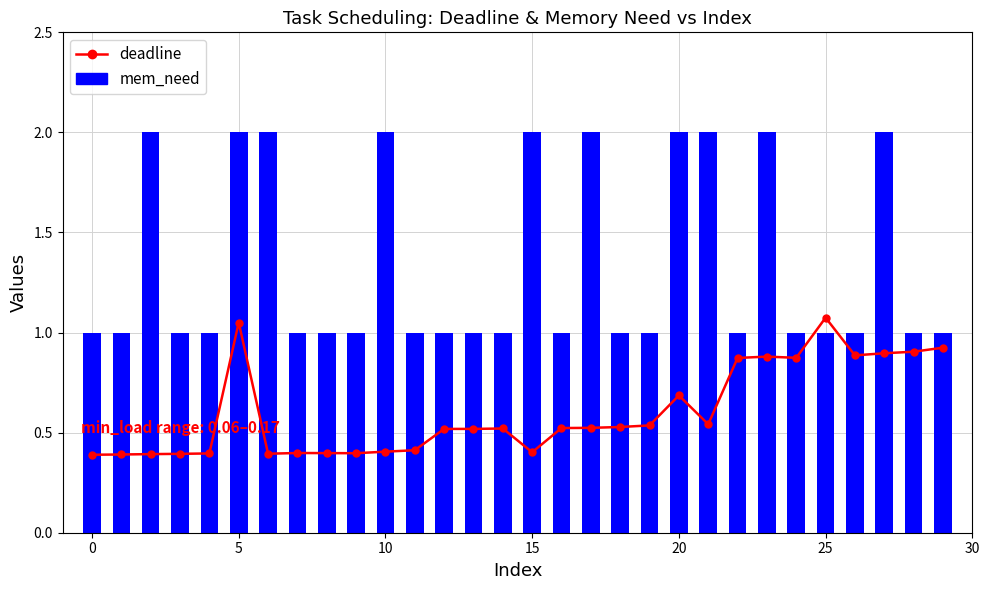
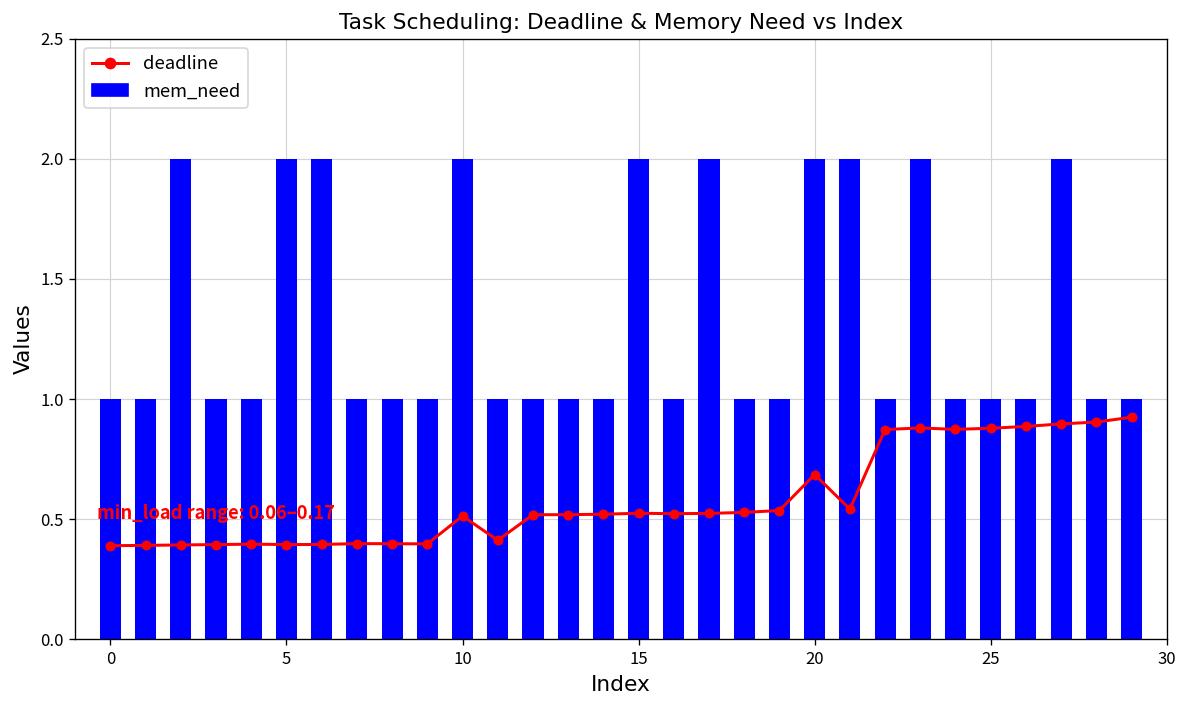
  {
    "deadline": {
      "0": 0.39,
-     "5": 1.05,
-     "10": 0.41,
-     "15": 0.40,
+     "5": 0.39,
+     "10": 0.51,
+     "15": 0.52,
      "20": 0.69,
-     "25": 1.07
+     "25": 0.88
    },
    "mem_need": {
      "0": 1.00,
      "5": 2.00,
      "10": 2.00,
      "15": 2.00,
      "20": 2.00,
      "25": 1.00
    }
  }
